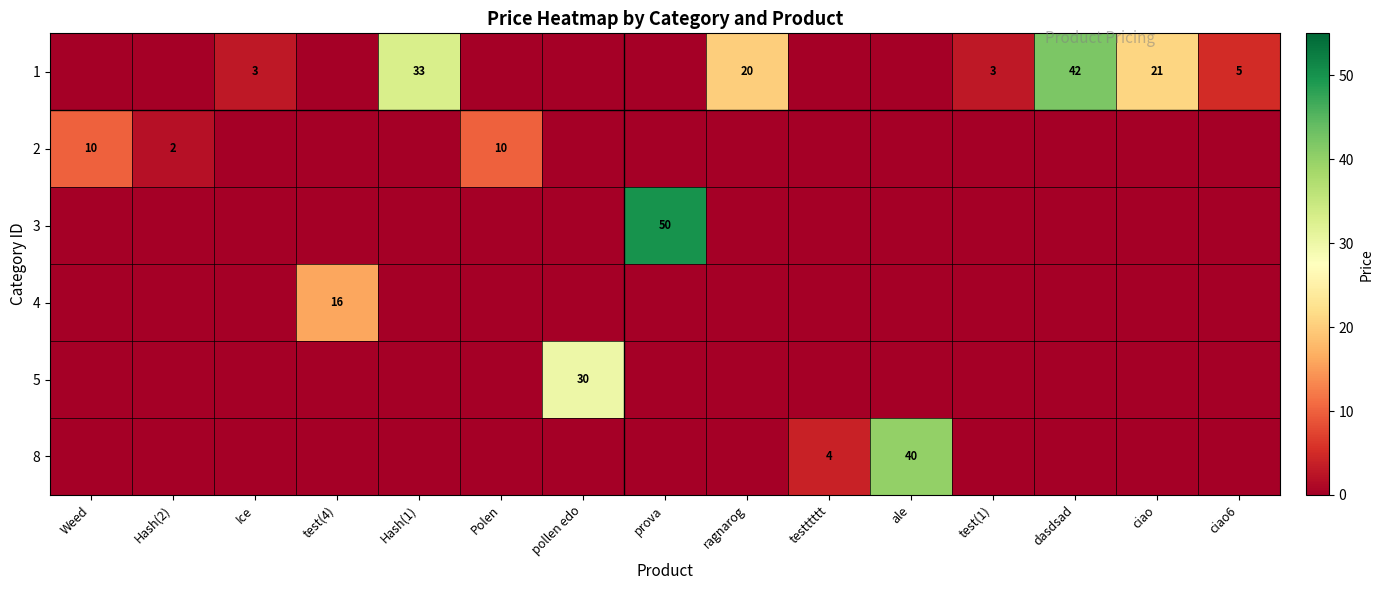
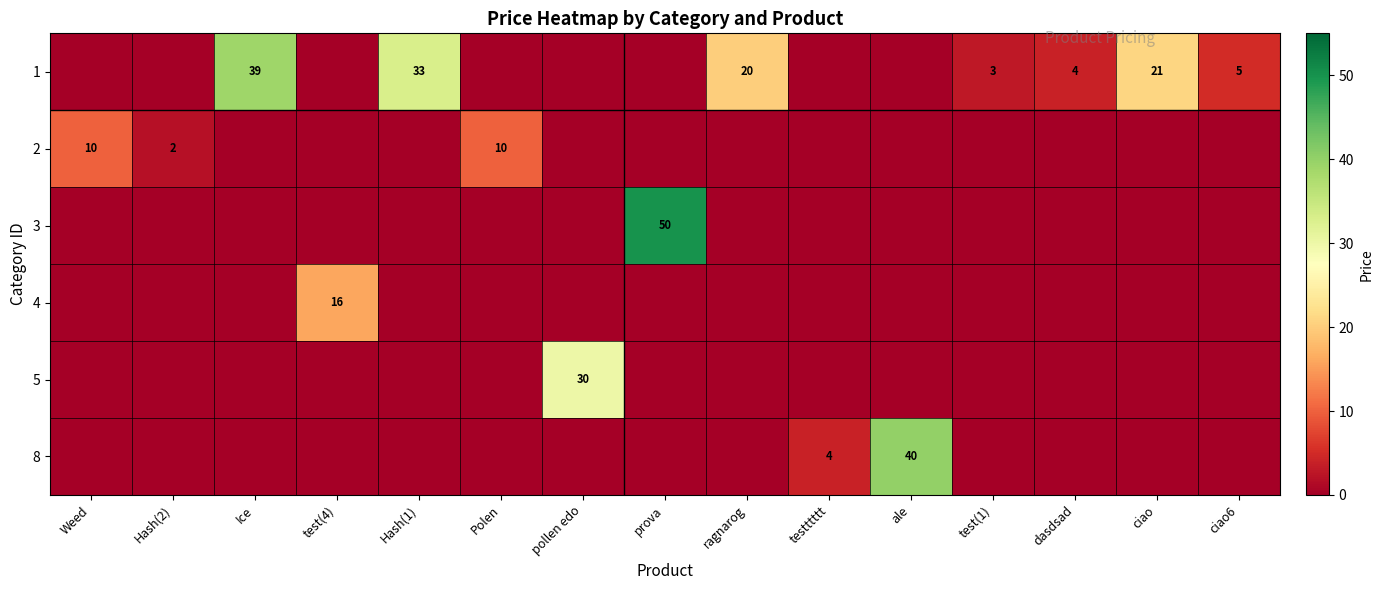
  {
    "1": {
-     "Ice": 3,
+     "Ice": 39,
      "Hash(1)": 33,
      "ragnarog": 20,
      "test(1)": 3,
-     "dasdsad": 42,
+     "dasdsad": 4,
      "ciao": 21,
      "ciao6": 5
    },
    "2": {
      "Weed": 10,
      "Hash(2)": 2,
      "Polen": 10
    },
    "3": {
      "prova": 50
    },
    "4": {
      "test(4)": 16
    },
    "5": {
      "pollen edo": 30
    },
    "8": {
      "testttttt": 4,
      "ale": 40
    }
  }
